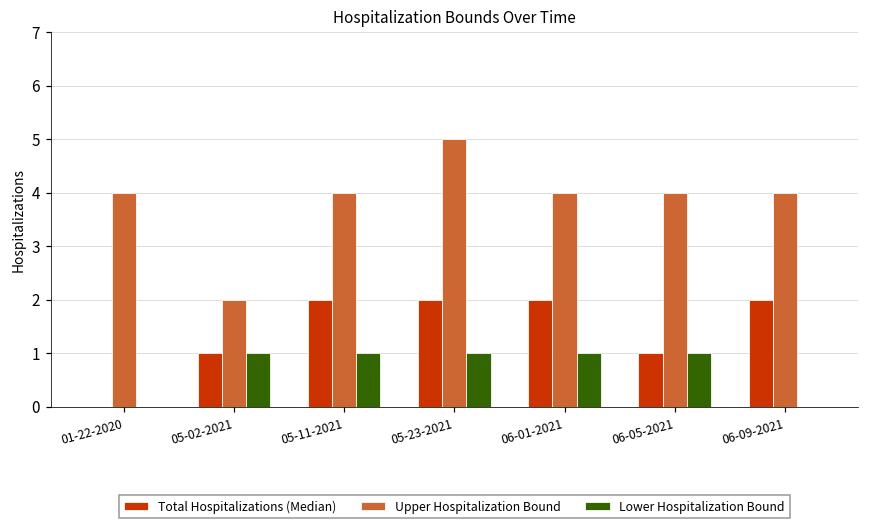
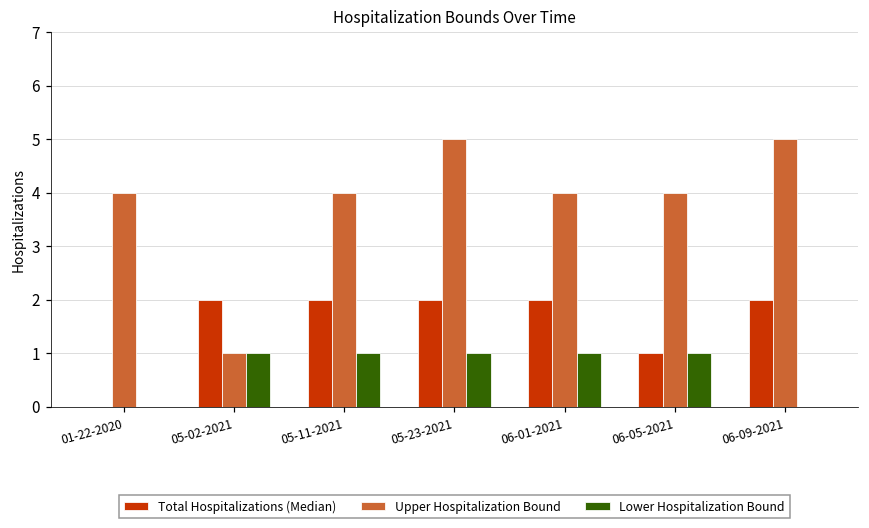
  {
    "Total Hospitalizations (Median)": {
      "01-22-2020": 0,
-     "05-02-2021": 1,
+     "05-02-2021": 2,
      "05-11-2021": 2,
      "05-23-2021": 2,
      "06-01-2021": 2,
      "06-05-2021": 1,
      "06-09-2021": 2
    },
    "Upper Hospitalization Bound": {
      "01-22-2020": 4,
-     "05-02-2021": 2,
+     "05-02-2021": 1,
      "05-11-2021": 4,
      "05-23-2021": 5,
      "06-01-2021": 4,
      "06-05-2021": 4,
-     "06-09-2021": 4
+     "06-09-2021": 5
    },
    "Lower Hospitalization Bound": {
      "01-22-2020": 0,
      "05-02-2021": 1,
      "05-11-2021": 1,
      "05-23-2021": 1,
      "06-01-2021": 1,
      "06-05-2021": 1,
      "06-09-2021": 0
    }
  }
